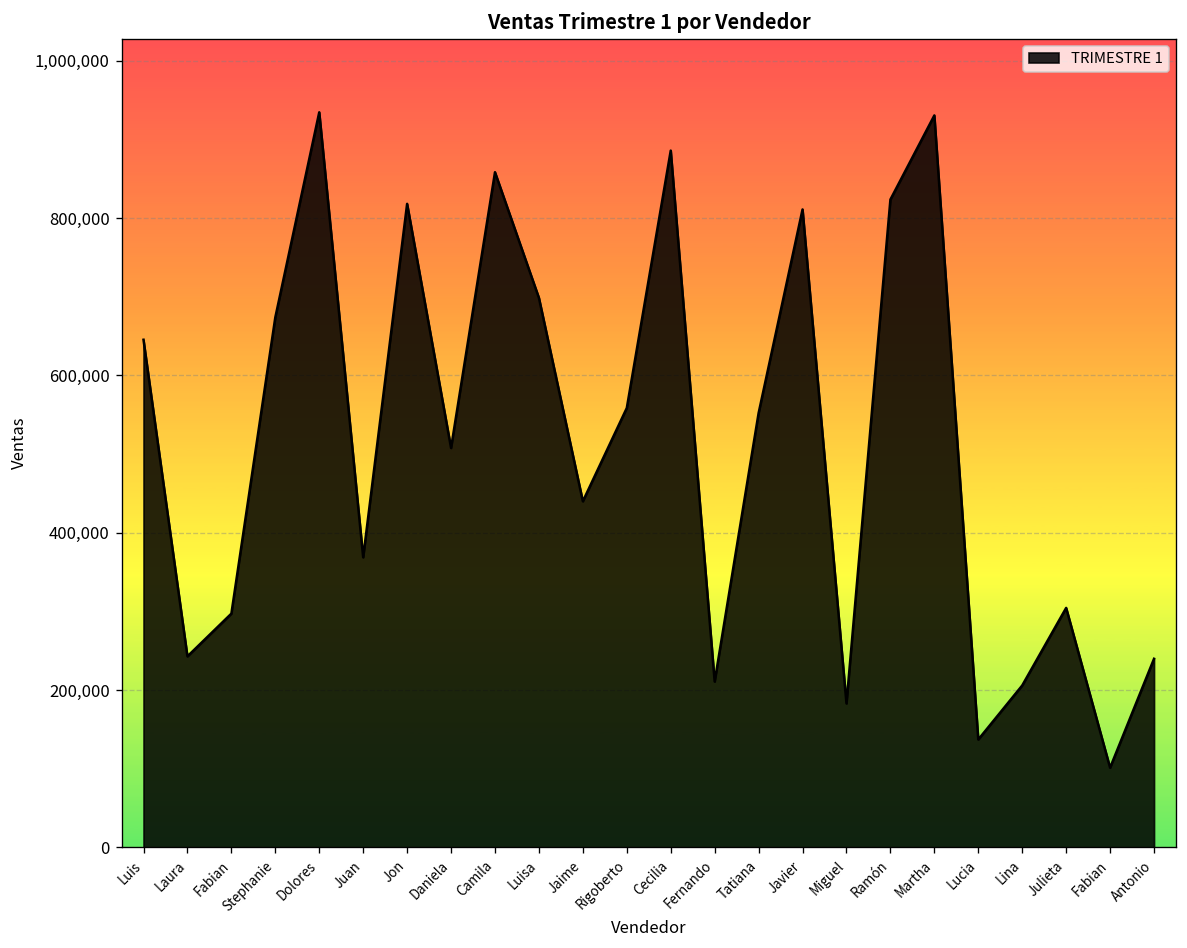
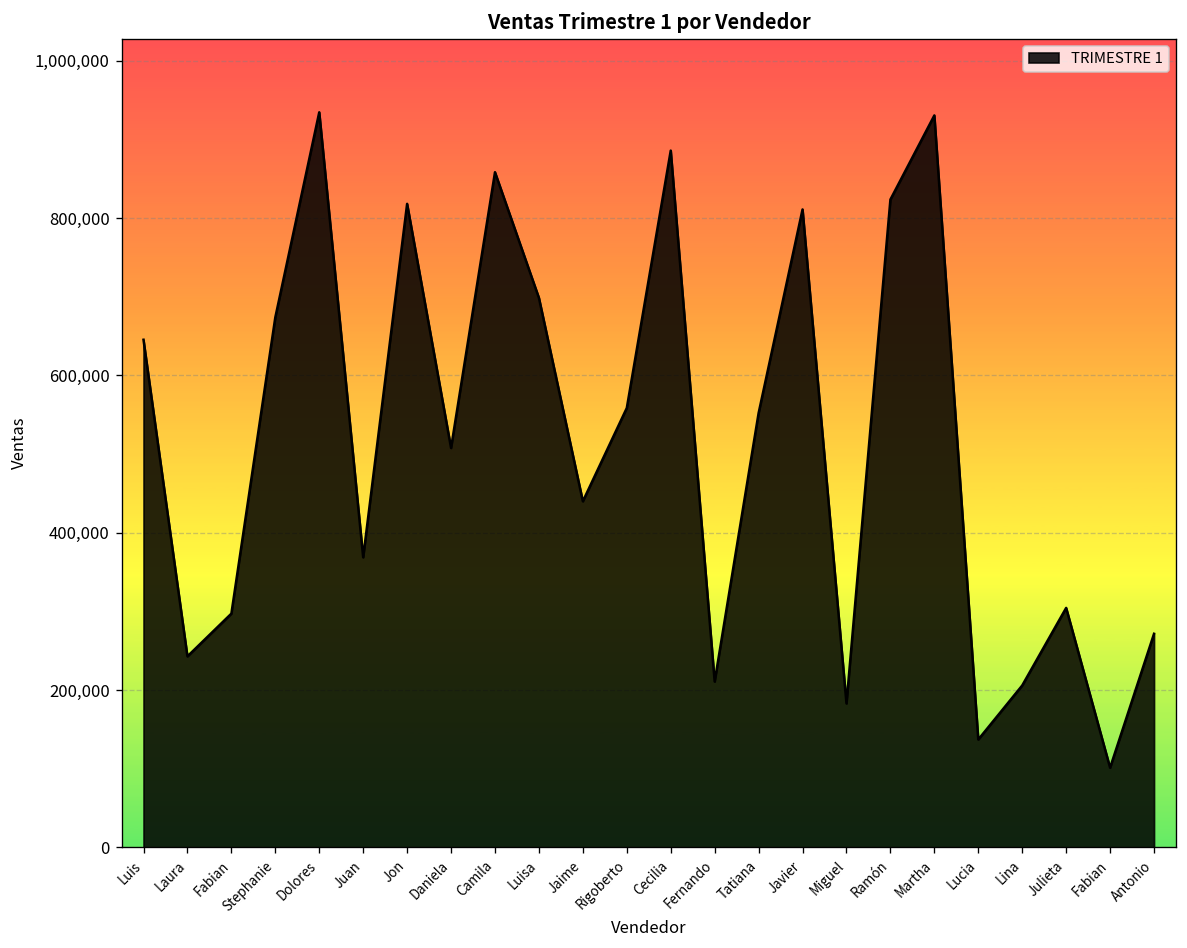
  {
    "Luis": "650,000",
    "Laura": "240,000",
    "Stephanie": "670,000",
    "Dolores": "930,000",
    "Juan": "370,000",
    "Jon": "820,000",
    "Daniela": "510,000",
    "Camila": "860,000",
    "Luisa": "700,000",
    "Jaime": "440,000",
    "Rigoberto": "560,000",
    "Cecilia": "890,000",
    "Fernando": "210,000",
    "Tatiana": "550,000",
    "Javier": "810,000",
    "Miguel": "180,000",
    "Ramón": "820,000",
    "Martha": "930,000",
    "Lucia": "140,000",
    "Lina": "210,000",
    "Julieta": "300,000",
-   "Antonio": "240,000"
+   "Antonio": "270,000"
  }
